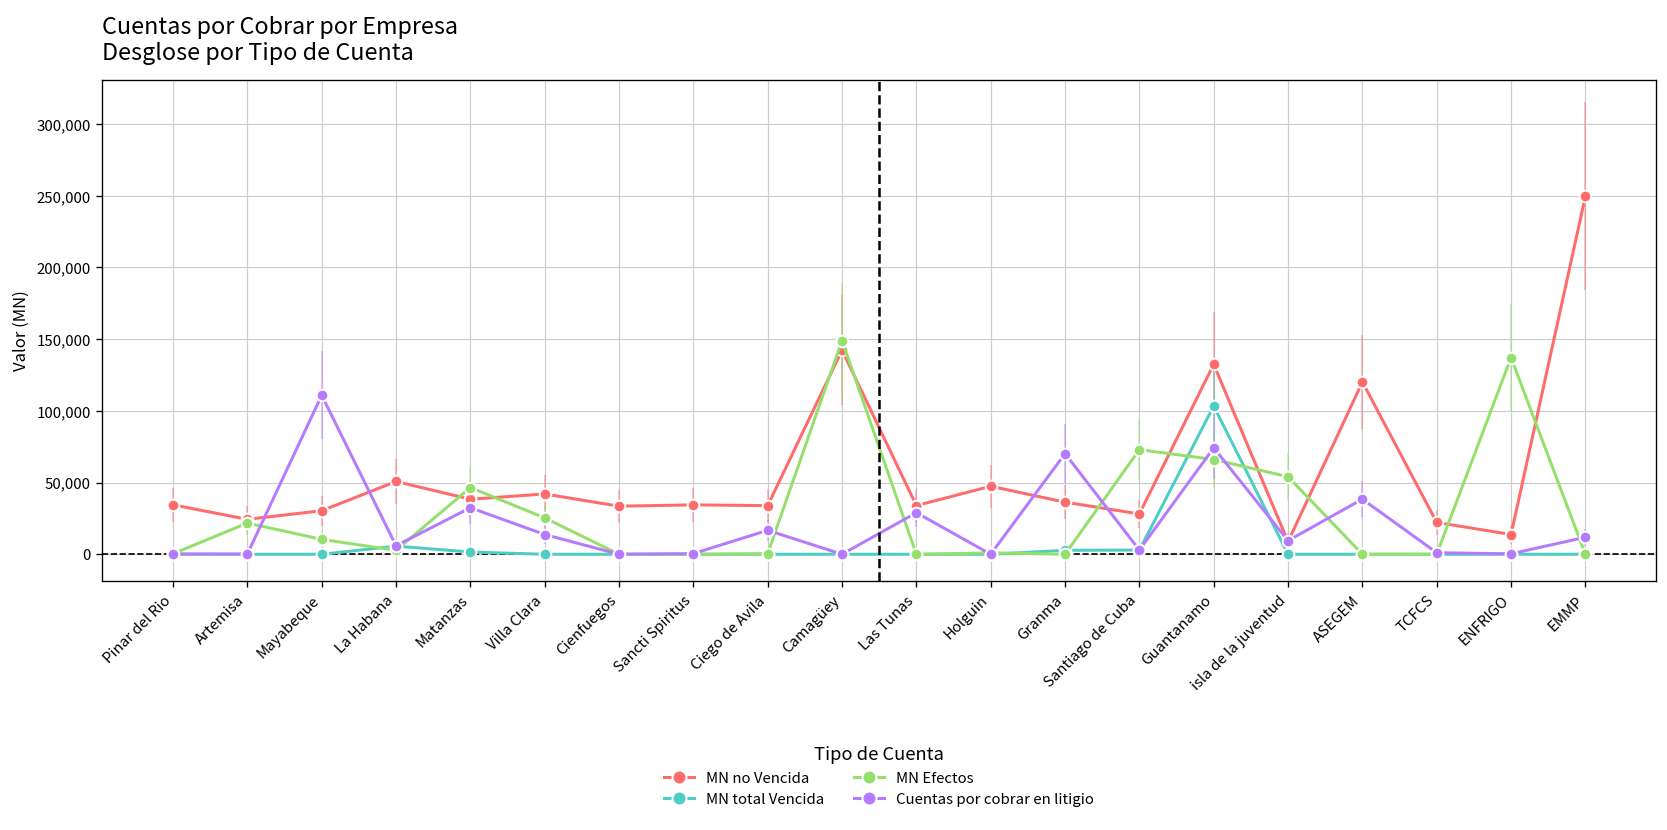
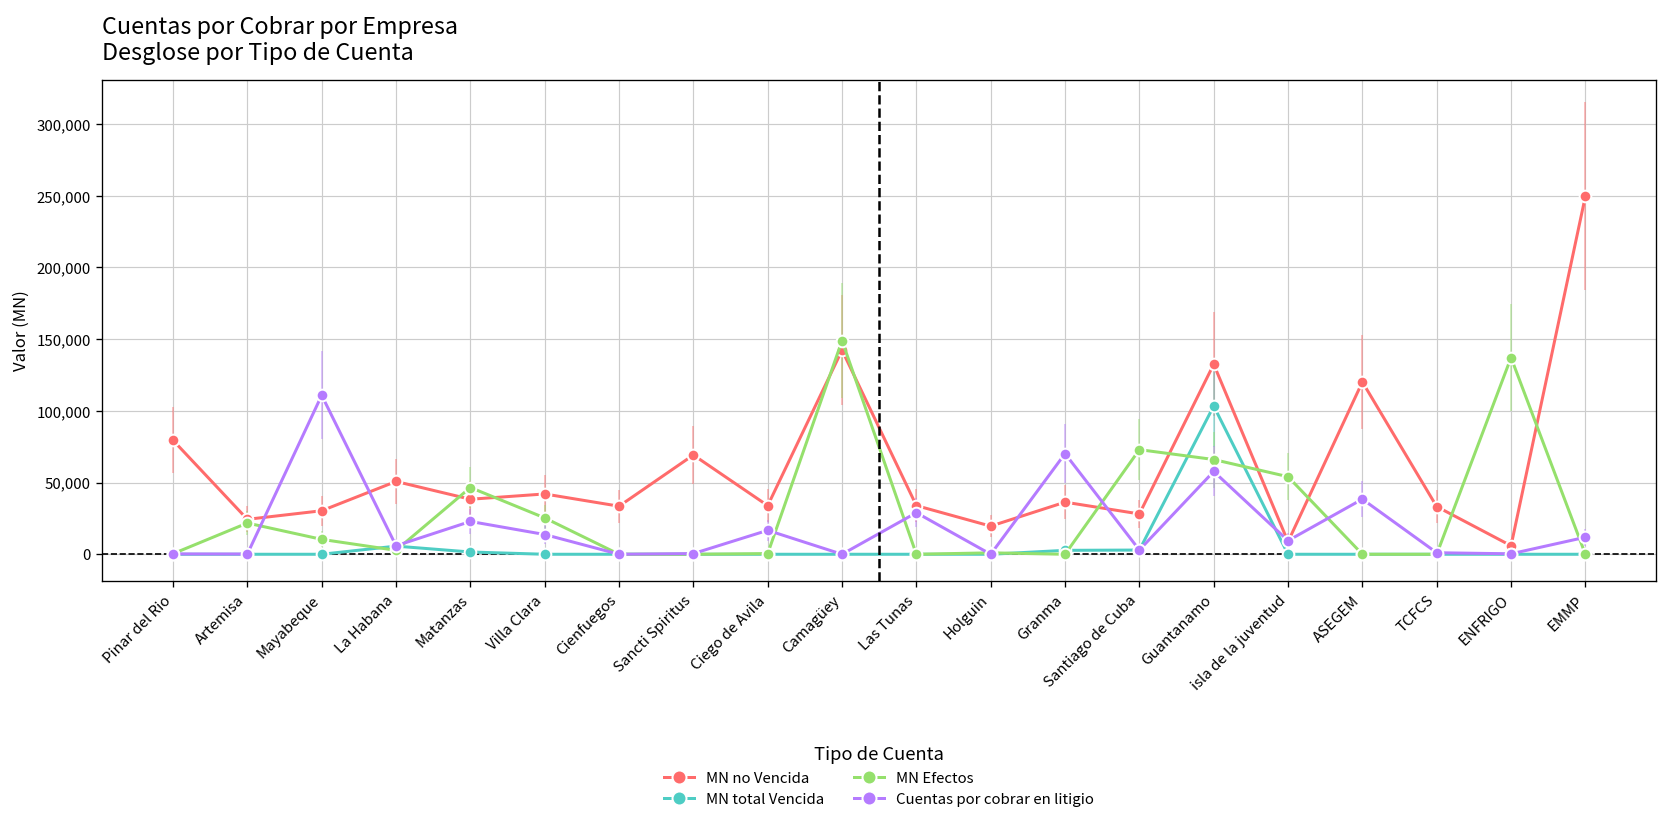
  {
    "MN no Vencida": {
-     "Pinar del Rio": "34,000",
+     "Pinar del Rio": "79,000",
      "Artemisa": "24,000",
      "Mayabeque": "30,000",
      "La Habana": "51,000",
      "Matanzas": "38,000",
      "Villa Clara": "42,000",
      "Cienfuegos": "34,000",
-     "Sancti Spiritus": "34,000",
+     "Sancti Spiritus": "69,000",
      "Ciego de Avila": "34,000",
      "Camagüey": "142,000",
      "Las Tunas": "34,000",
-     "Holguin": "47,000",
+     "Holguin": "20,000",
      "Granma": "36,000",
      "Santiago de Cuba": "28,000",
      "Guantanamo": "133,000",
      "ASEGEM": "120,000",
-     "TCFCS": "22,000",
-     "ENFRIGO": "14,000",
+     "TCFCS": "33,000",
+     "ENFRIGO": "6,000",
      "EMMP": "250,000"
    },
    "MN total Vencida": {
      "Mayabeque": "0",
      "Matanzas": "2,000",
      "Villa Clara": "0",
      "Granma": "3,000",
      "Guantanamo": "103,000",
      "isla de la juventud": "0"
    },
    "MN Efectos": {
      "Artemisa": "22,000",
      "Mayabeque": "10,000",
      "La Habana": "3,000",
      "Matanzas": "47,000",
      "Villa Clara": "25,000",
      "Camagüey": "149,000",
      "Granma": "0",
      "Santiago de Cuba": "73,000",
      "Guantanamo": "66,000",
      "isla de la juventud": "54,000",
      "ENFRIGO": "137,000"
    },
    "Cuentas por cobrar en litigio": {
      "Mayabeque": "111,000",
-     "Matanzas": "32,000",
+     "Matanzas": "23,000",
      "Villa Clara": "14,000",
      "Ciego de Avila": "17,000",
      "Las Tunas": "29,000",
      "Granma": "70,000",
-     "Guantanamo": "74,000",
+     "Guantanamo": "58,000",
      "ASEGEM": "38,000",
      "EMMP": "12,000"
    }
  }
